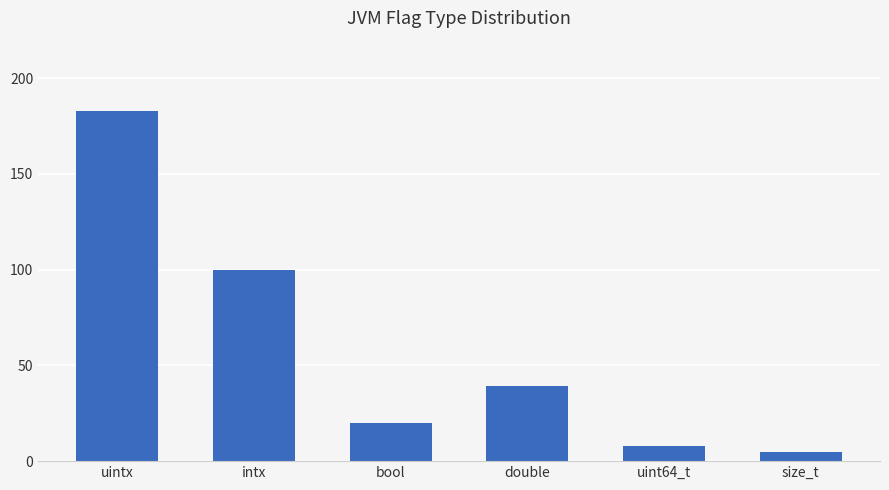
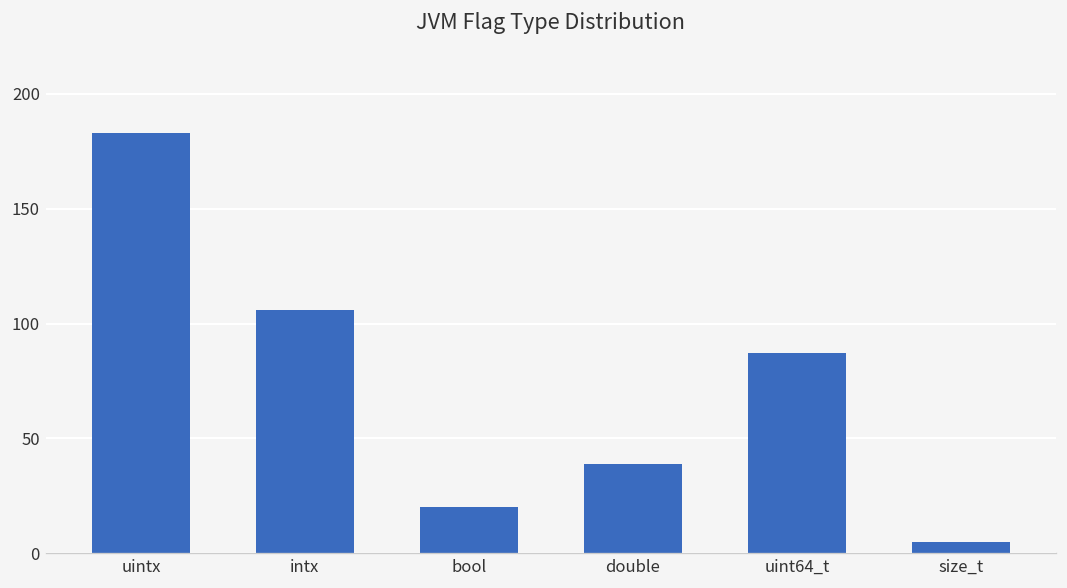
  {
    "uintx": 183,
-   "intx": 100,
+   "intx": 106,
    "bool": 20,
    "double": 39,
-   "uint64_t": 8,
+   "uint64_t": 87,
    "size_t": 5
  }
